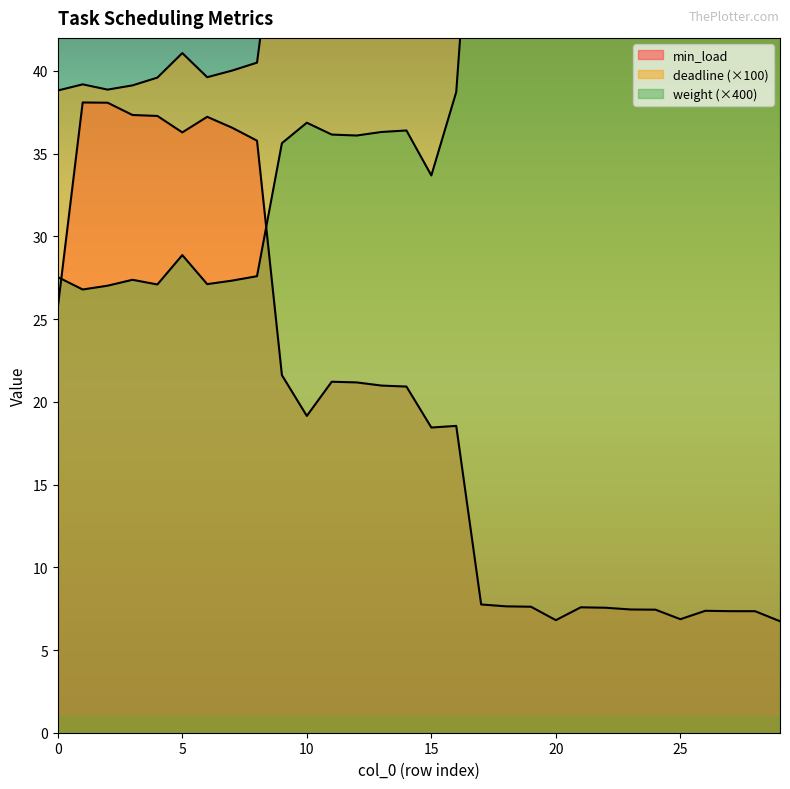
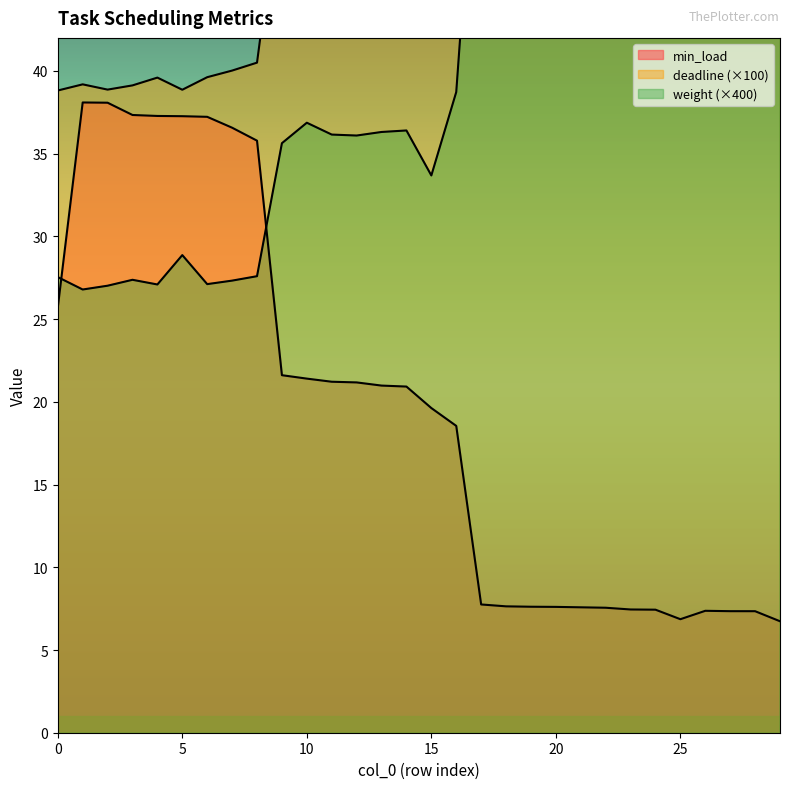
  {
    "min_load": {
      "0": 25.7,
-     "5": 36.3,
-     "10": 19.2,
-     "15": 18.4,
-     "20": 6.8,
+     "5": 37.3,
+     "10": 21.4,
+     "15": 19.6,
+     "20": 7.6,
      "25": 6.9
    },
    "deadline (×100)": {
      "0": 38.8,
-     "5": 41.1
+     "5": 38.9
    },
    "weight (×400)": {
      "0": 27.5,
      "5": 28.9,
      "10": 36.9,
      "15": 33.7
    }
  }
